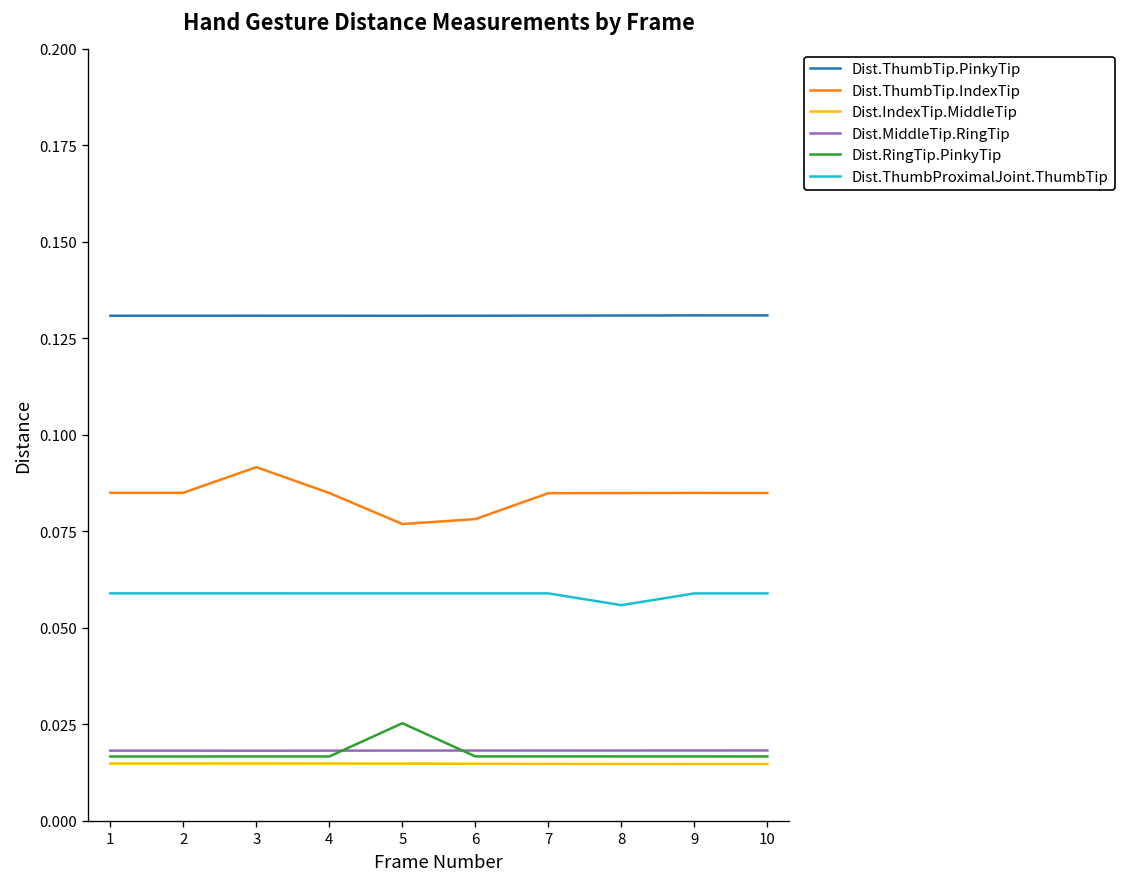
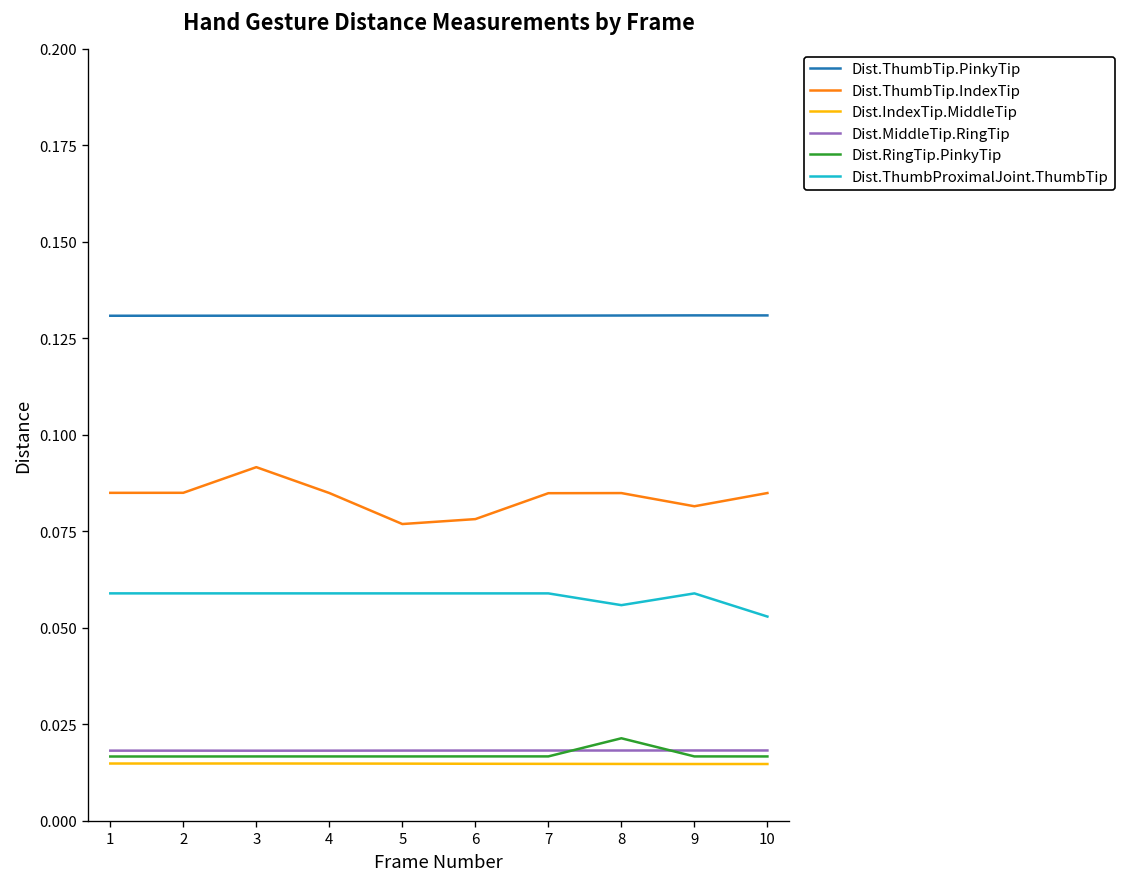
  {
    "Dist.ThumbTip.PinkyTip": {
      "1": 0.131,
      "2": 0.131,
      "3": 0.131,
      "4": 0.131,
      "5": 0.131,
      "6": 0.131,
      "7": 0.131,
      "8": 0.131,
      "9": 0.131,
      "10": 0.131
    },
    "Dist.ThumbTip.IndexTip": {
      "1": 0.085,
      "2": 0.085,
      "3": 0.092,
      "4": 0.085,
      "5": 0.077,
      "6": 0.078,
      "7": 0.085,
      "8": 0.085,
-     "9": 0.085,
+     "9": 0.081,
      "10": 0.085
    },
    "Dist.IndexTip.MiddleTip": {
      "1": 0.015,
      "2": 0.015,
      "3": 0.015,
      "4": 0.015,
      "5": 0.015,
      "6": 0.015,
      "7": 0.015,
      "8": 0.015,
      "9": 0.015,
      "10": 0.015
    },
    "Dist.MiddleTip.RingTip": {
      "1": 0.018,
      "2": 0.018,
      "3": 0.018,
      "4": 0.018,
      "5": 0.018,
      "6": 0.018,
      "7": 0.018,
      "8": 0.018,
      "9": 0.018,
      "10": 0.018
    },
    "Dist.RingTip.PinkyTip": {
      "1": 0.017,
      "2": 0.017,
      "3": 0.017,
      "4": 0.017,
-     "5": 0.025,
+     "5": 0.017,
      "6": 0.017,
      "7": 0.017,
-     "8": 0.017,
+     "8": 0.021,
      "9": 0.017,
      "10": 0.017
    },
    "Dist.ThumbProximalJoint.ThumbTip": {
      "1": 0.059,
      "2": 0.059,
      "3": 0.059,
      "4": 0.059,
      "5": 0.059,
      "6": 0.059,
      "7": 0.059,
      "8": 0.056,
      "9": 0.059,
-     "10": 0.059
+     "10": 0.053
    }
  }
